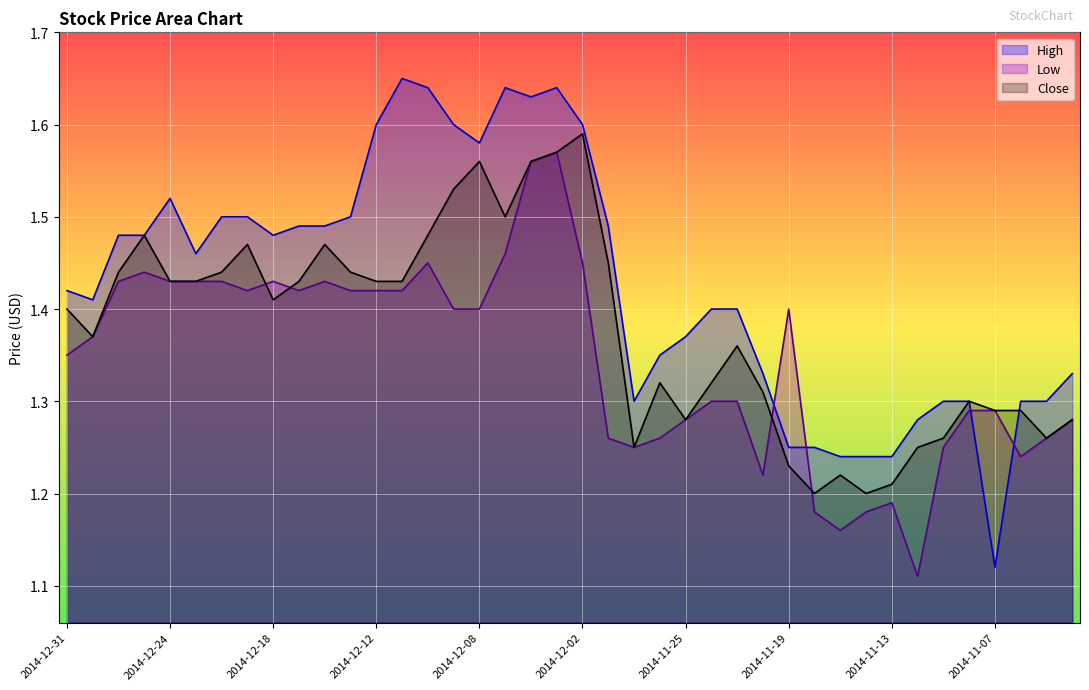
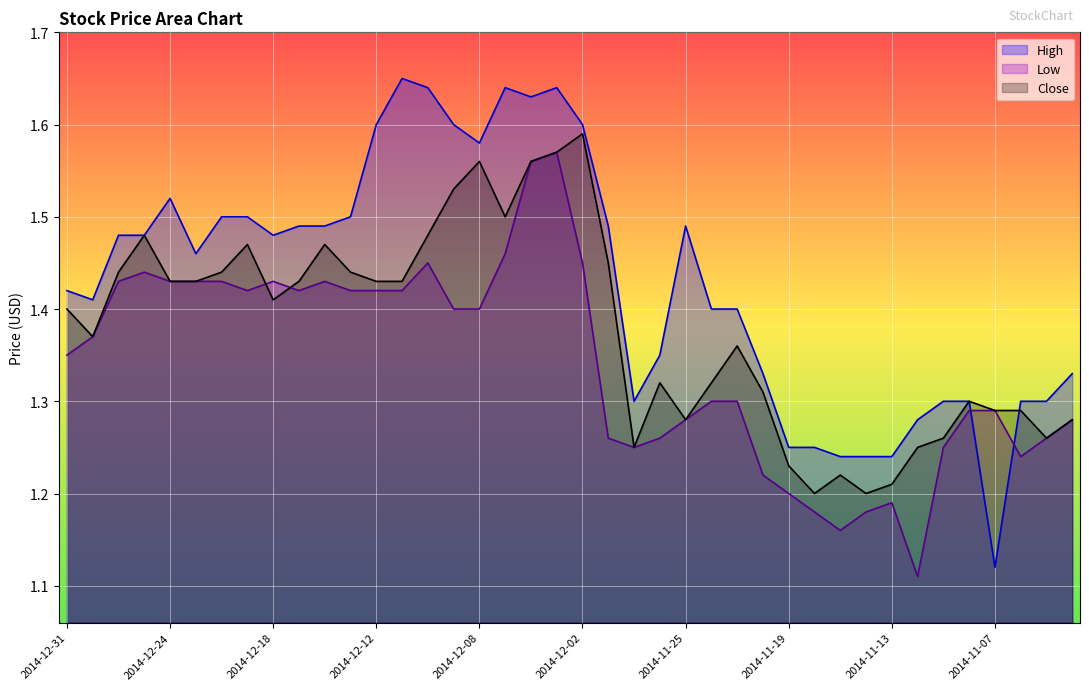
  {
    "High": {
      "2014-12-31": 1.42,
      "2014-12-24": 1.52,
      "2014-12-18": 1.48,
      "2014-12-12": 1.60,
      "2014-12-08": 1.58,
      "2014-12-02": 1.60,
-     "2014-11-25": 1.37,
+     "2014-11-25": 1.49,
      "2014-11-19": 1.25,
      "2014-11-13": 1.24,
      "2014-11-07": 1.12
    },
    "Low": {
      "2014-12-31": 1.35,
      "2014-12-18": 1.43,
      "2014-12-12": 1.42,
      "2014-12-08": 1.4,
      "2014-12-02": 1.45,
-     "2014-11-19": 1.4,
+     "2014-11-19": 1.2,
      "2014-11-13": 1.19
    },
    "Close": {
      "2014-12-31": 1.40,
      "2014-12-18": 1.41,
      "2014-12-12": 1.43,
      "2014-12-08": 1.56,
      "2014-12-02": 1.59,
      "2014-11-19": 1.23,
      "2014-11-13": 1.21
    }
  }
